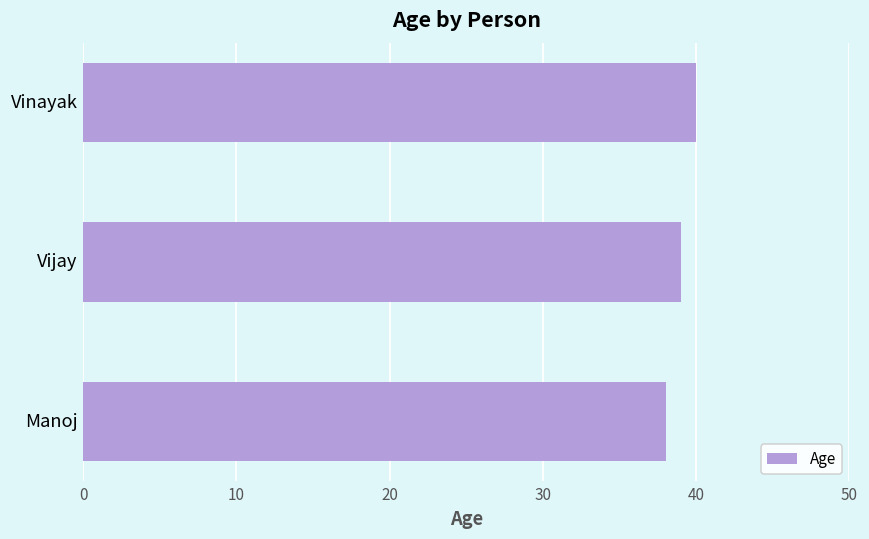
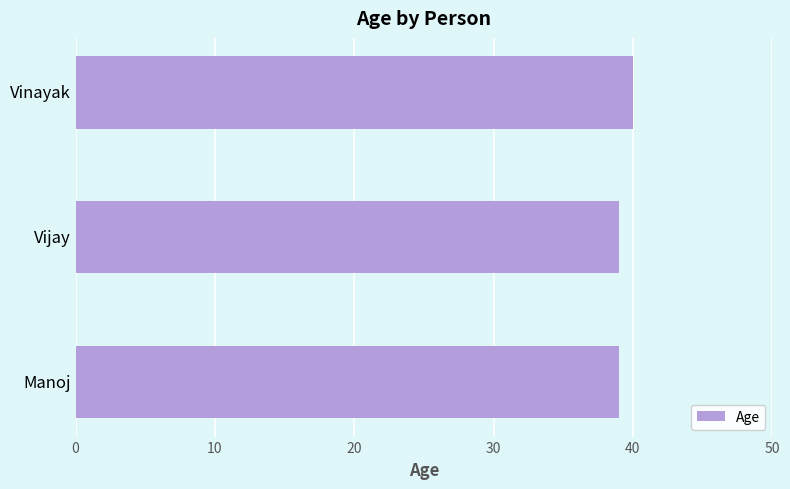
  {
    "Vinayak": 40,
    "Vijay": 39,
-   "Manoj": 38
+   "Manoj": 39
  }
